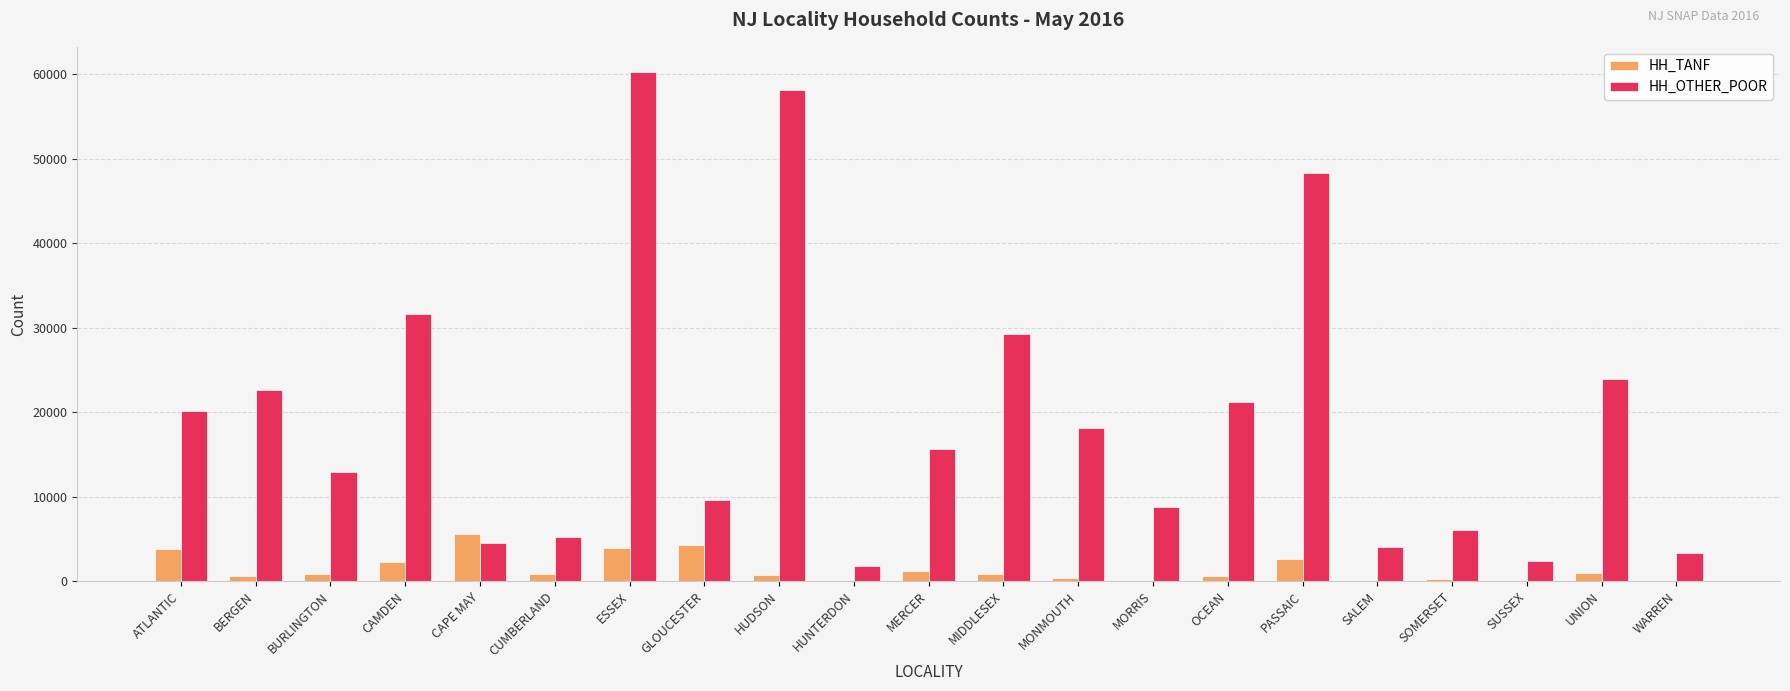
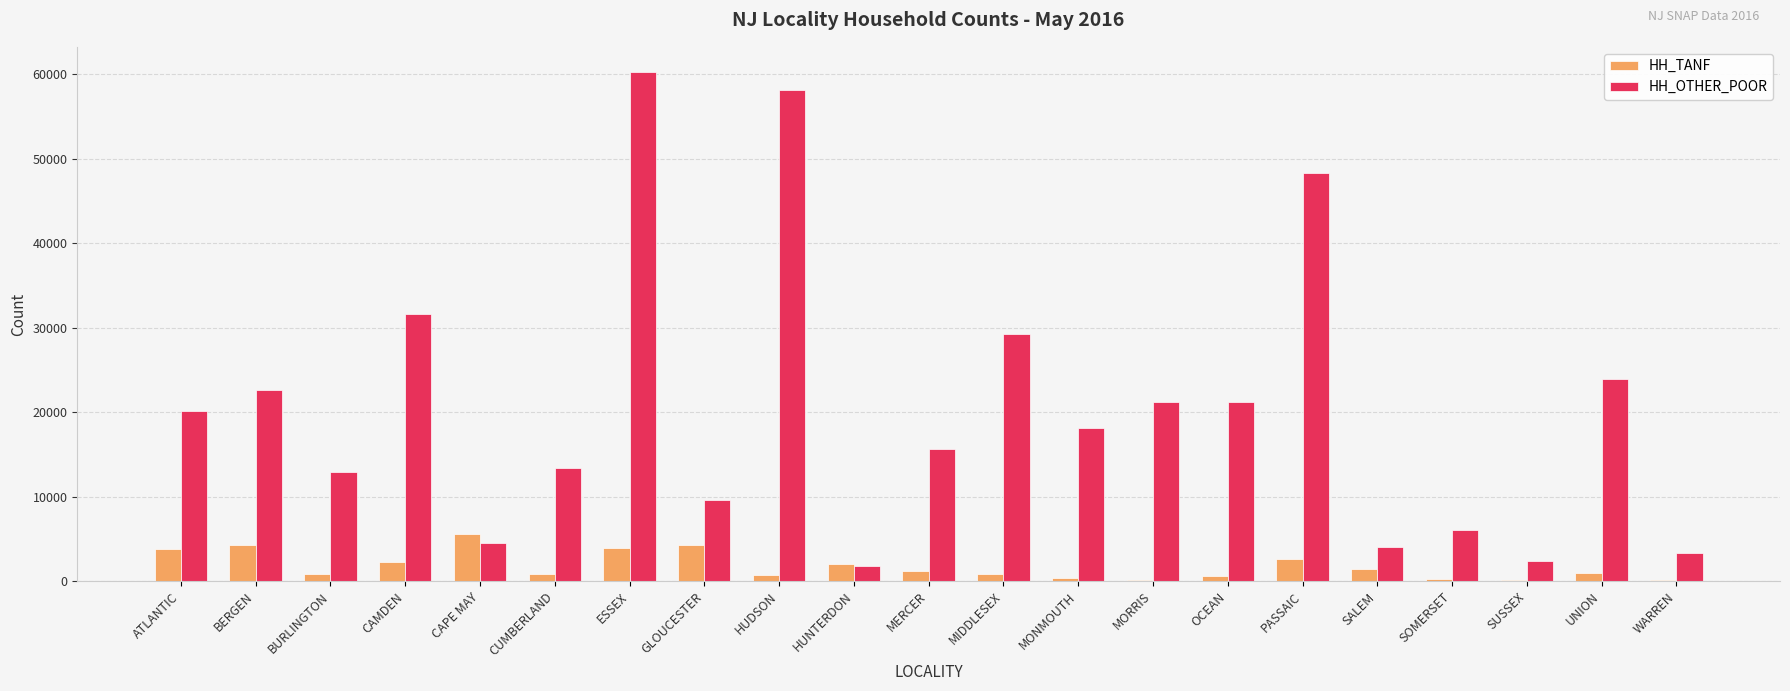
  {
    "HH_TANF": {
      "ATLANTIC": 4000,
-     "BERGEN": 1000,
+     "BERGEN": 4000,
      "BURLINGTON": 1000,
      "CAMDEN": 2000,
      "CAPE MAY": 6000,
      "CUMBERLAND": 1000,
      "ESSEX": 4000,
      "GLOUCESTER": 4000,
      "HUDSON": 1000,
-     "HUNTERDON": 0,
+     "HUNTERDON": 2000,
      "MERCER": 1000,
      "MIDDLESEX": 1000,
      "MONMOUTH": 0,
      "OCEAN": 1000,
      "PASSAIC": 3000,
-     "SALEM": 0,
+     "SALEM": 1000,
      "UNION": 1000
    },
    "HH_OTHER_POOR": {
      "ATLANTIC": 20000,
      "BERGEN": 23000,
      "BURLINGTON": 13000,
      "CAMDEN": 32000,
      "CAPE MAY": 4000,
-     "CUMBERLAND": 5000,
+     "CUMBERLAND": 13000,
      "ESSEX": 60000,
      "GLOUCESTER": 10000,
      "HUDSON": 58000,
      "HUNTERDON": 2000,
      "MERCER": 16000,
      "MIDDLESEX": 29000,
      "MONMOUTH": 18000,
-     "MORRIS": 9000,
+     "MORRIS": 21000,
      "OCEAN": 21000,
      "PASSAIC": 48000,
      "SALEM": 4000,
      "SOMERSET": 6000,
      "SUSSEX": 2000,
      "UNION": 24000,
      "WARREN": 3000
    }
  }
